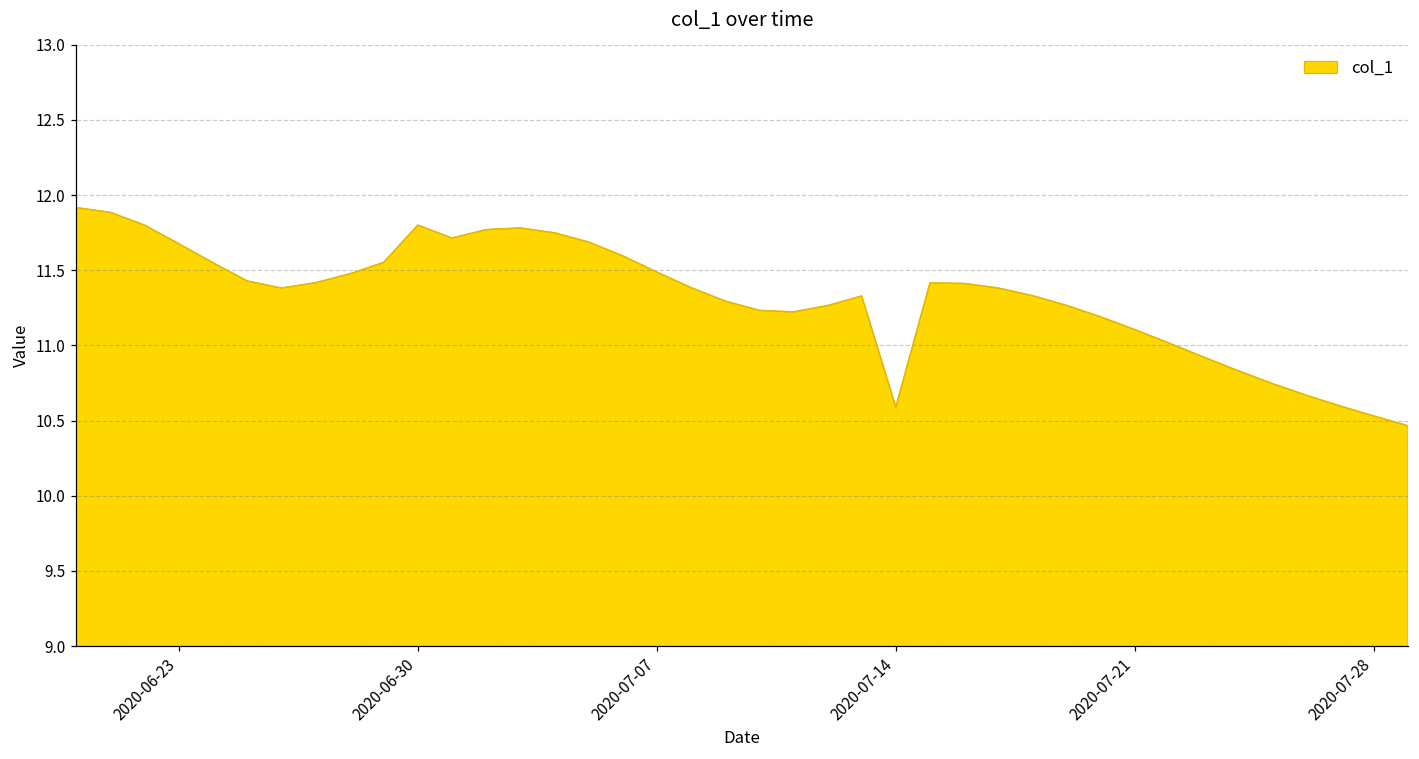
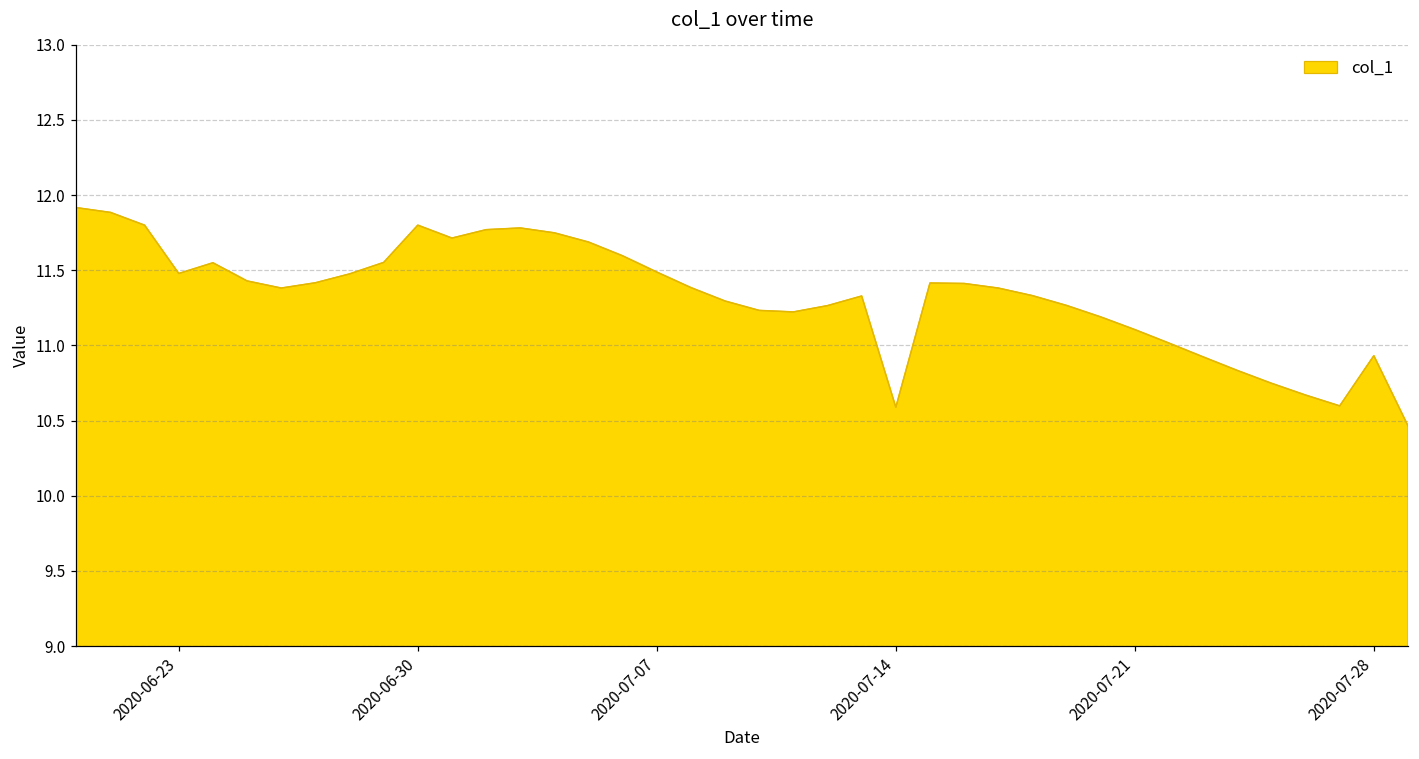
  {
-   "2020-06-23": 11.68,
+   "2020-06-23": 11.48,
    "2020-06-30": 11.80,
    "2020-07-07": 11.49,
    "2020-07-14": 10.59,
    "2020-07-21": 11.11,
-   "2020-07-28": 10.53
+   "2020-07-28": 10.93
  }
